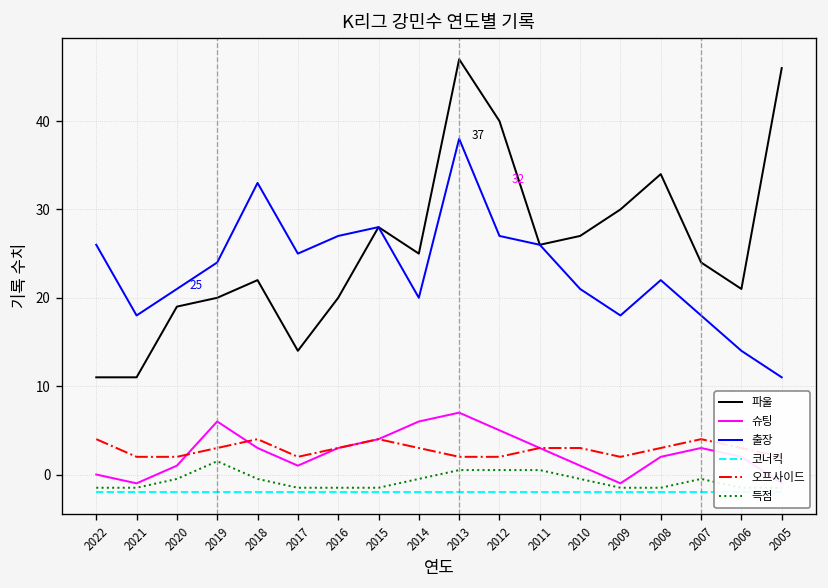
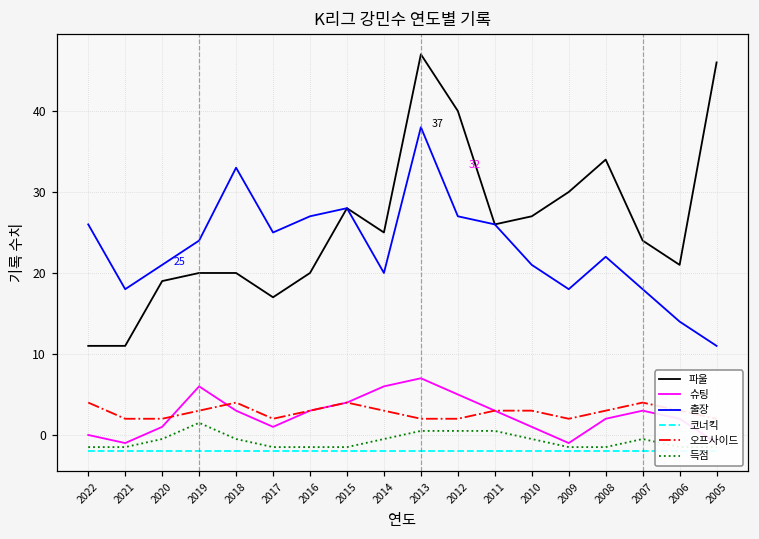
  {
    "파울": {
      "2022": 11,
      "2021": 11,
      "2020": 19,
      "2019": 20,
-     "2018": 22,
-     "2017": 14,
+     "2018": 20,
+     "2017": 17,
      "2016": 20,
      "2014": 25,
      "2013": 47,
      "2012": 40,
      "2010": 27,
      "2009": 30,
      "2008": 34,
      "2007": 24,
      "2006": 21,
      "2005": 46
    },
    "슈팅": {
      "2022": 0,
      "2021": -1,
      "2020": 1,
      "2019": 6,
      "2018": 3,
      "2017": 1,
      "2014": 6,
      "2013": 7,
      "2012": 5,
      "2010": 1,
      "2009": -1,
      "2008": 2,
      "2007": 3
    },
    "출장": {
      "2022": 26,
      "2021": 18,
      "2019": 24,
      "2018": 33,
      "2017": 25,
      "2016": 27,
      "2014": 20,
      "2012": 27,
      "2010": 21,
      "2009": 18,
      "2008": 22,
      "2007": 18,
      "2006": 14,
      "2005": 11
    },
    "코너킥": {
      "2022": -2,
      "2021": -2,
      "2020": -2,
      "2019": -2,
      "2018": -2,
      "2017": -2,
      "2016": -2,
      "2015": -2,
      "2014": -2,
      "2013": -2,
      "2012": -2,
      "2011": -2,
      "2010": -2,
      "2009": -2,
      "2008": -2,
      "2007": -2
    },
    "오프사이드": {
      "2022": 4,
      "2021": 2,
      "2020": 2,
      "2019": 3,
      "2018": 4,
      "2017": 2,
      "2014": 3,
      "2013": 2,
      "2012": 2,
      "2010": 3,
      "2009": 2,
      "2008": 3,
      "2007": 4
    },
    "득점": {
      "2022": -2,
      "2021": -2,
      "2020": -1,
      "2019": 2,
      "2018": -1,
      "2017": -2,
      "2016": -2,
      "2015": -2,
      "2014": -1,
      "2013": 1,
      "2012": 1,
      "2011": 1,
      "2010": -1,
      "2009": -2,
      "2008": -2,
      "2007": -1
    }
  }
